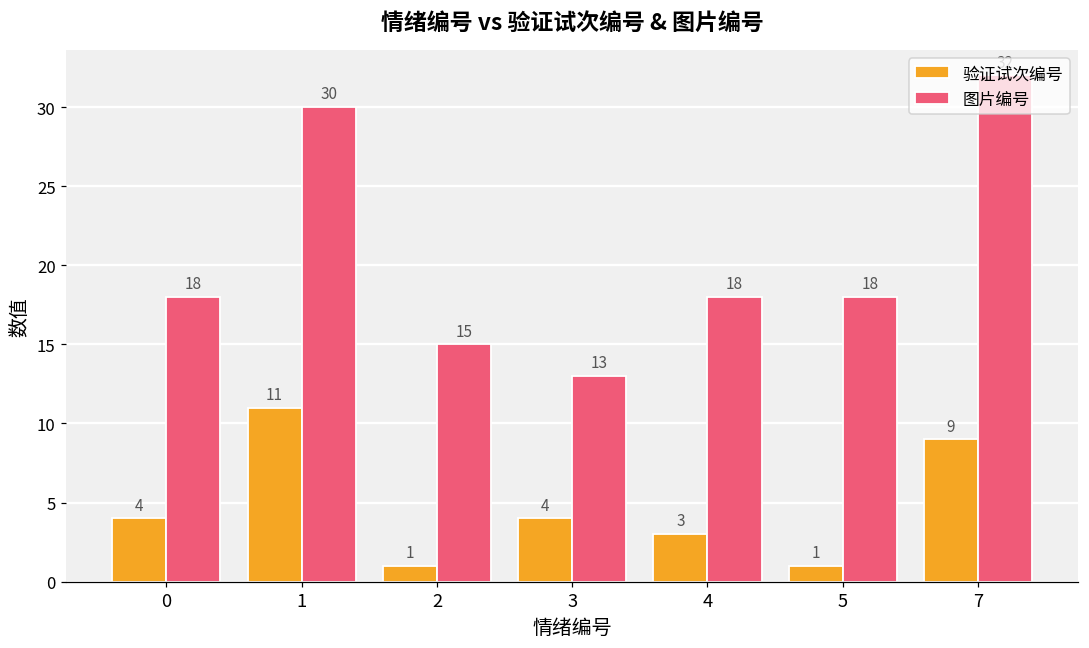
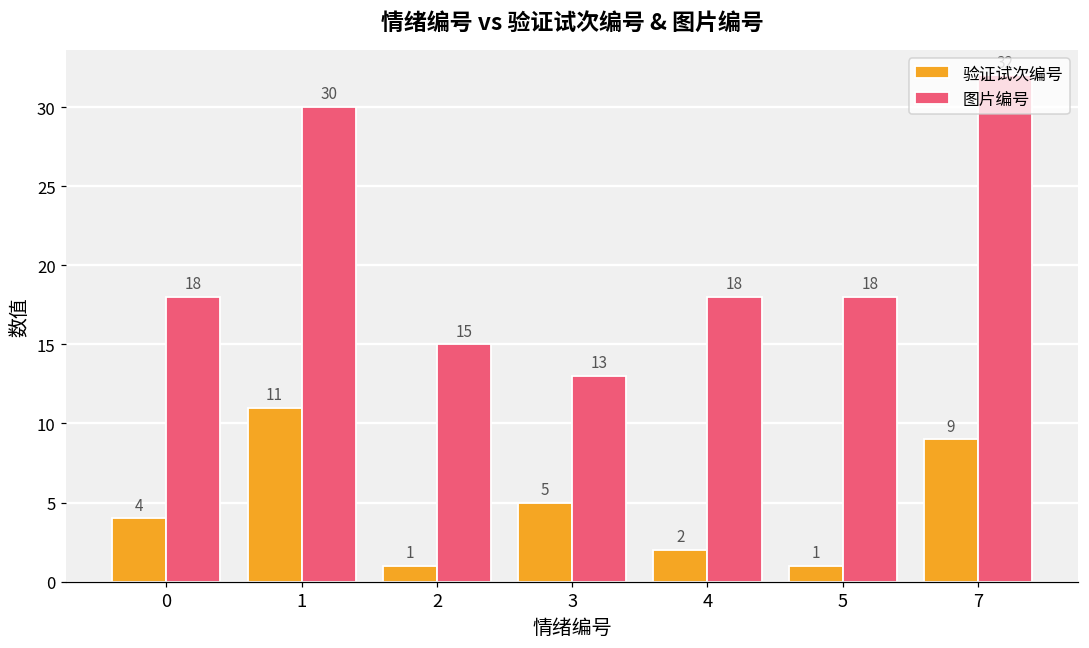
  {
    "验证试次编号": {
      "0": 4,
      "1": 11,
      "2": 1,
-     "3": 4,
-     "4": 3,
+     "3": 5,
+     "4": 2,
      "5": 1,
      "7": 9
    },
    "图片编号": {
      "0": 18,
      "1": 30,
      "2": 15,
      "3": 13,
      "4": 18,
      "5": 18
    }
  }
